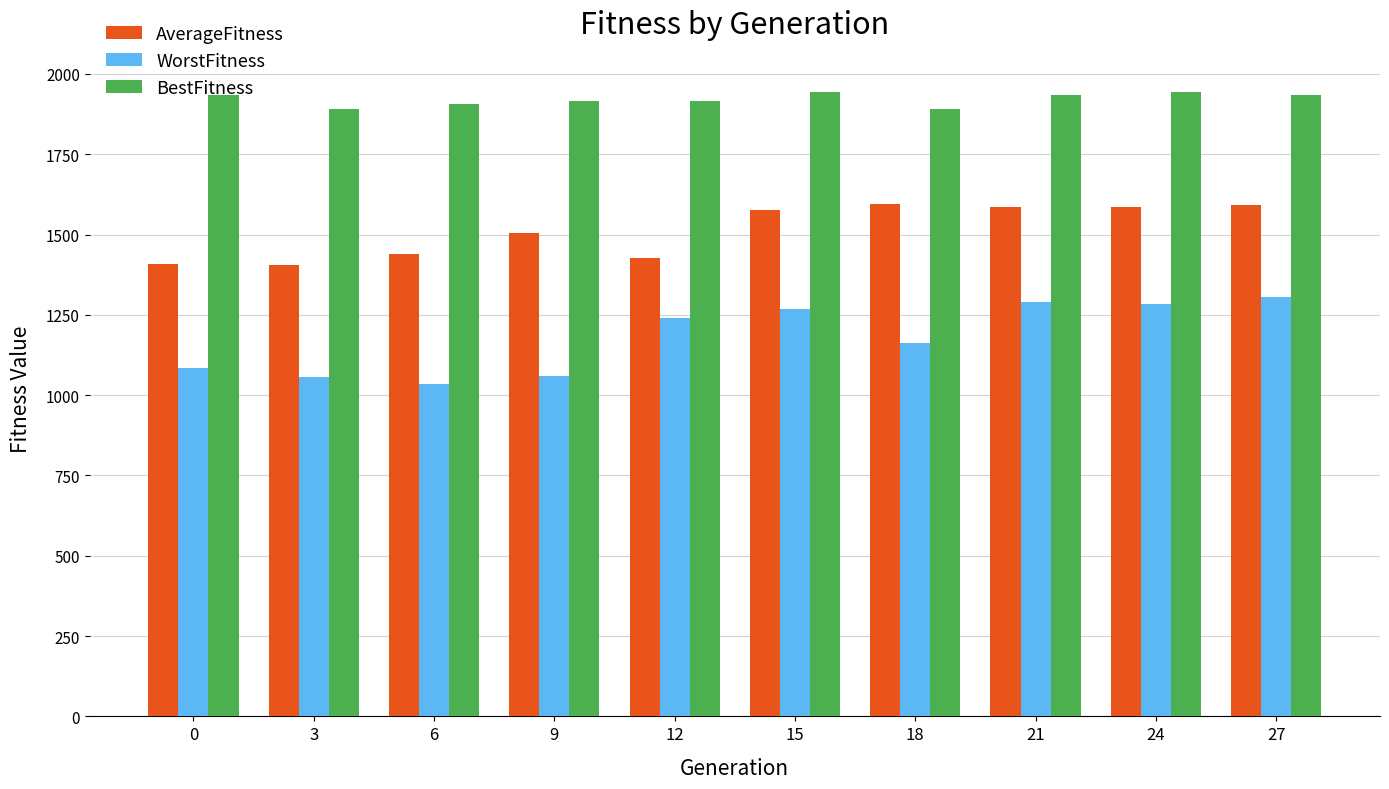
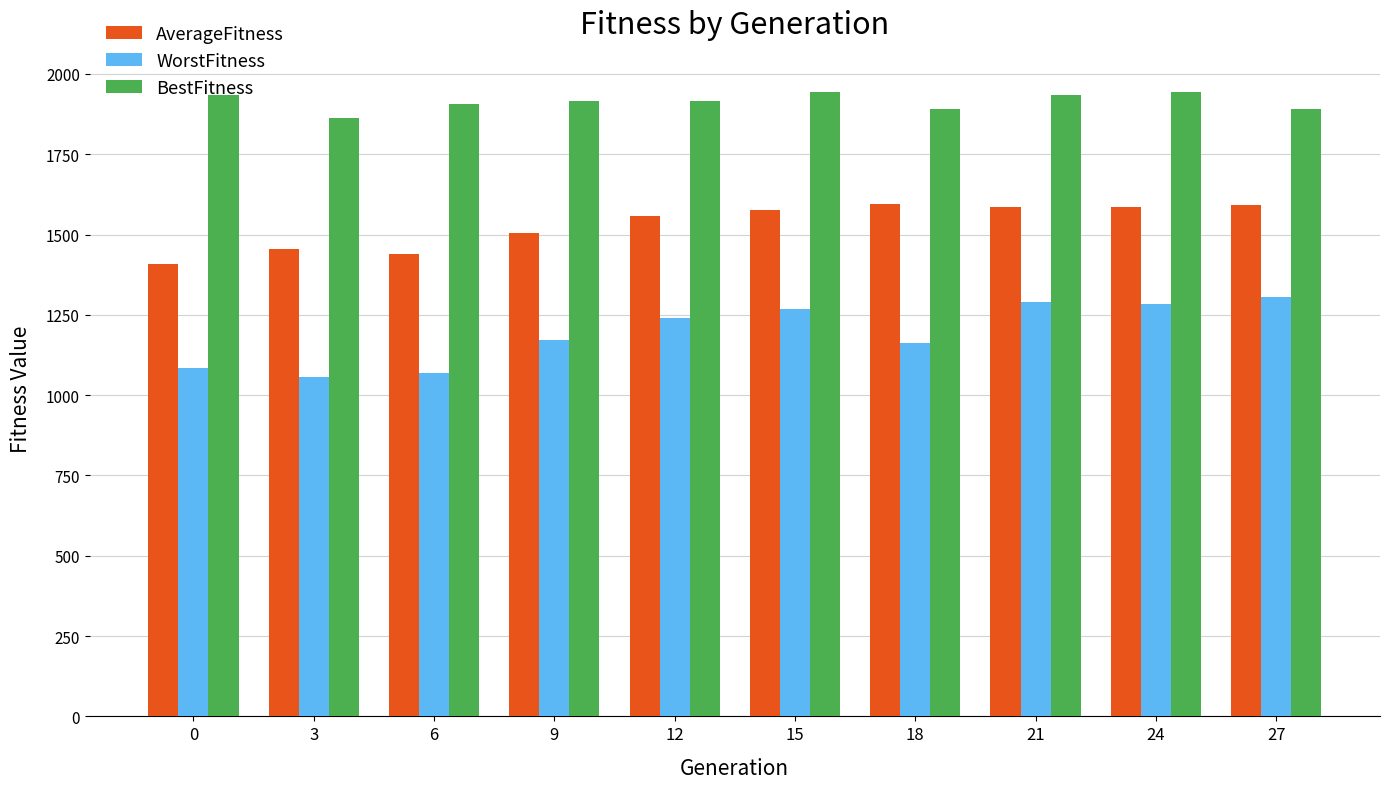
  {
    "AverageFitness": {
      "0": 1410,
-     "3": 1410,
+     "3": 1460,
      "6": 1440,
      "9": 1510,
-     "12": 1430,
+     "12": 1560,
      "15": 1580,
      "18": 1600,
      "21": 1590,
      "24": 1590,
      "27": 1590
    },
    "WorstFitness": {
      "0": 1090,
      "3": 1060,
-     "6": 1040,
-     "9": 1060,
+     "6": 1070,
+     "9": 1170,
      "12": 1240,
      "15": 1270,
      "18": 1160,
      "21": 1290,
      "24": 1280,
      "27": 1310
    },
    "BestFitness": {
      "0": 1940,
-     "3": 1890,
+     "3": 1860,
      "6": 1910,
      "9": 1920,
      "12": 1920,
      "15": 1940,
      "18": 1890,
      "21": 1930,
      "24": 1940,
-     "27": 1940
+     "27": 1890
    }
  }
